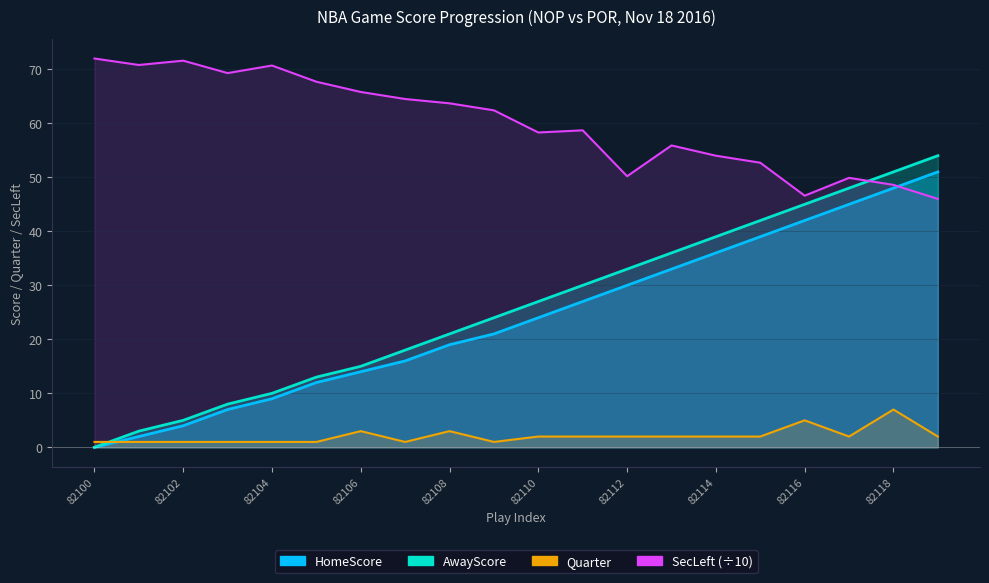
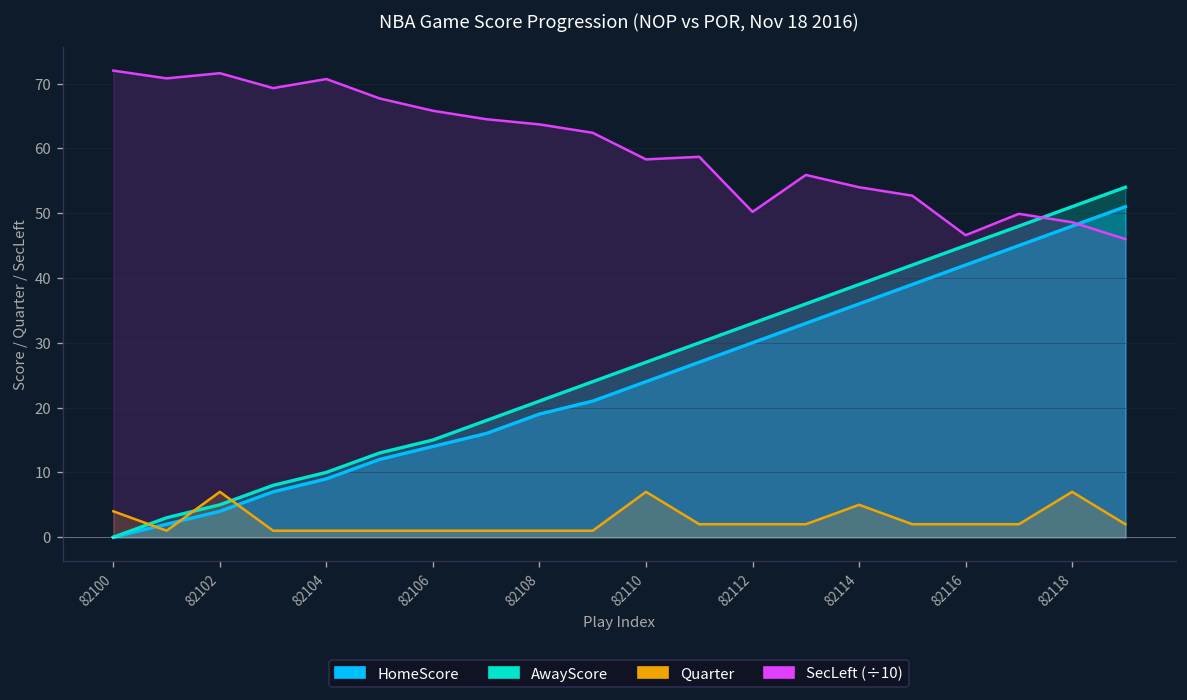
  {
    "Quarter": {
-     "82100": 1,
-     "82102": 1,
+     "82100": 4,
+     "82102": 7,
      "82104": 1,
-     "82106": 3,
-     "82108": 3,
-     "82110": 2,
+     "82106": 1,
+     "82108": 1,
+     "82110": 7,
      "82112": 2,
-     "82114": 2,
-     "82116": 5,
+     "82114": 5,
+     "82116": 2,
      "82118": 7
    },
    "SecLeft (÷10)": {
      "82100": 72,
      "82102": 72,
      "82104": 71,
      "82106": 66,
      "82108": 64,
      "82110": 58,
      "82112": 50,
      "82114": 54,
      "82116": 47,
      "82118": 49
    }
  }
